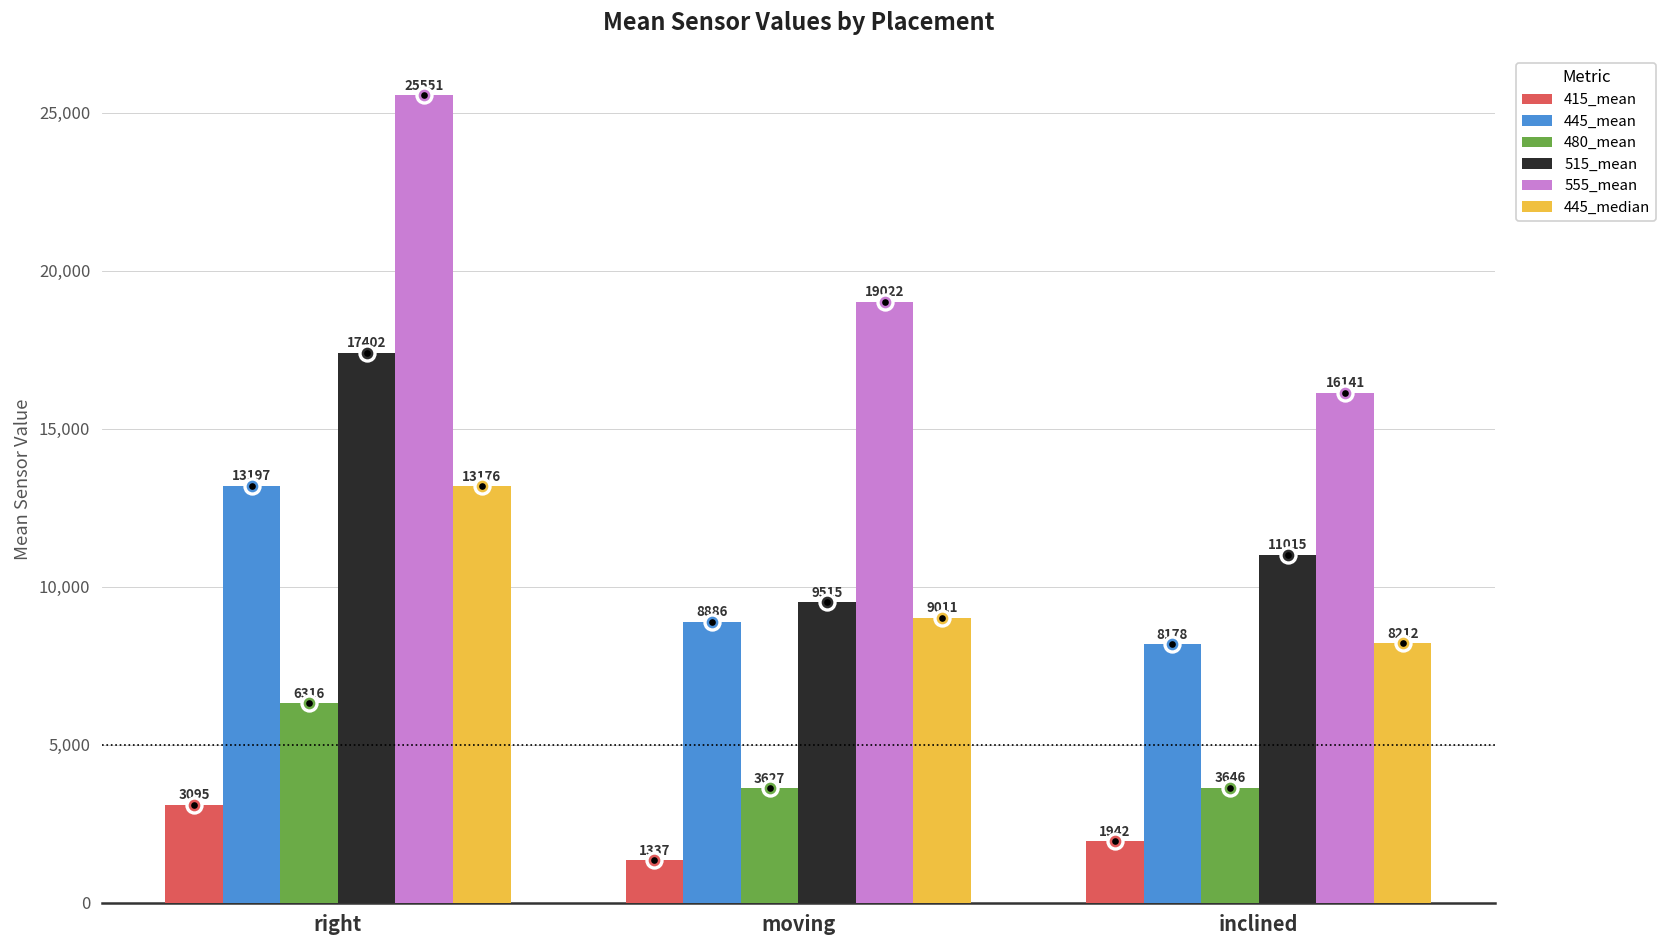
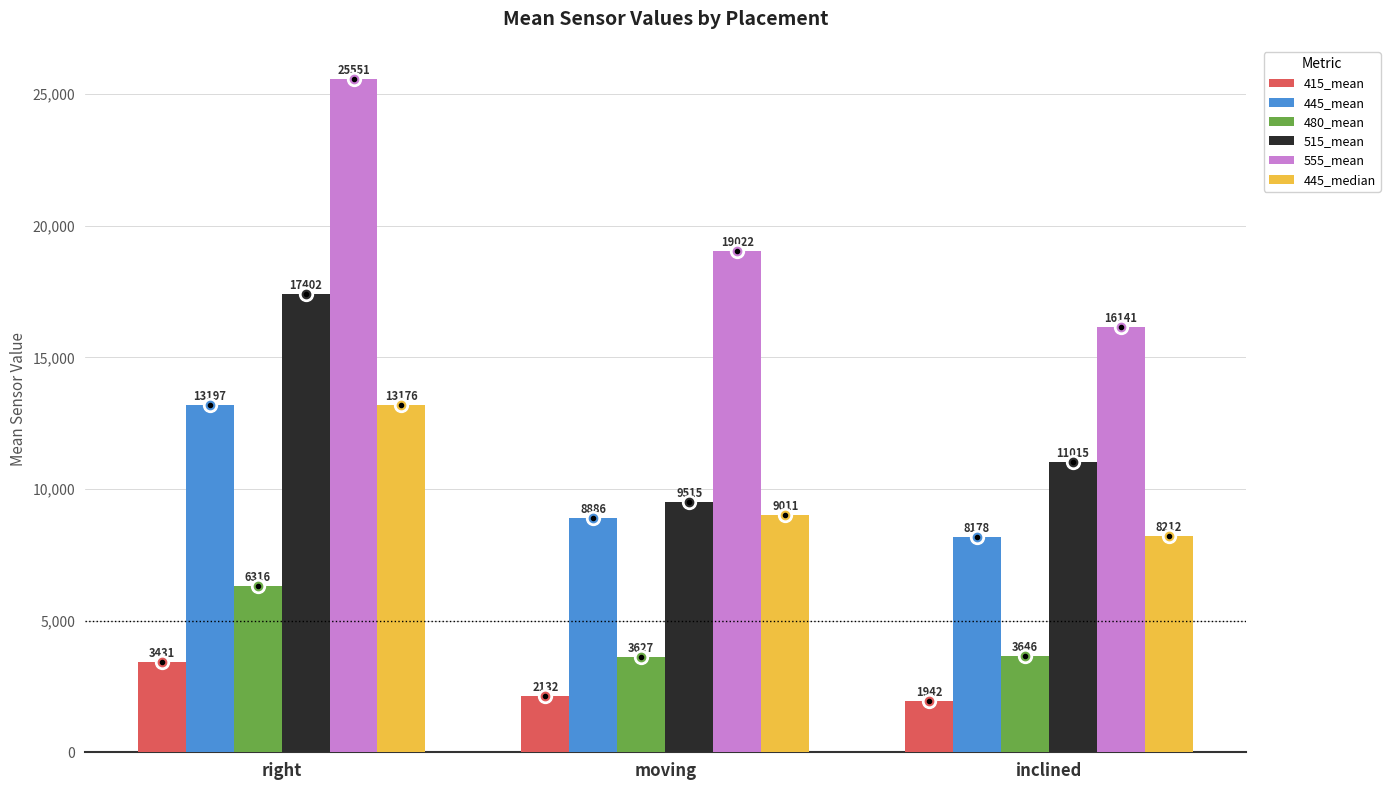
  {
    "415_mean": {
-     "right": 3095,
-     "moving": 1337,
+     "right": 3431,
+     "moving": 2132,
      "inclined": 1942
    },
    "445_mean": {
      "right": 13197,
      "moving": 8886,
      "inclined": 8178
    },
    "480_mean": {
      "right": 6316,
      "moving": 3627,
      "inclined": 3646
    },
    "515_mean": {
      "right": 17402,
      "moving": 9515,
      "inclined": 11015
    },
    "555_mean": {
      "right": 25551,
      "moving": 19022,
      "inclined": 16141
    },
    "445_median": {
      "right": 13176,
      "moving": 9011,
      "inclined": 8212
    }
  }
